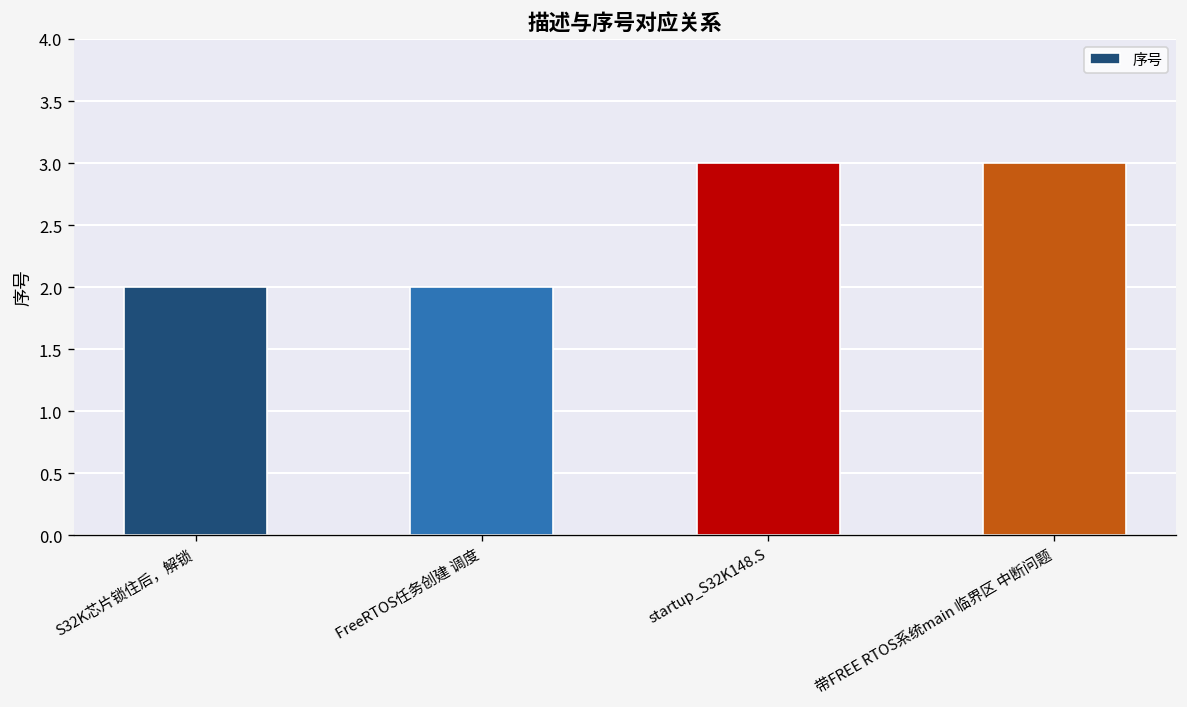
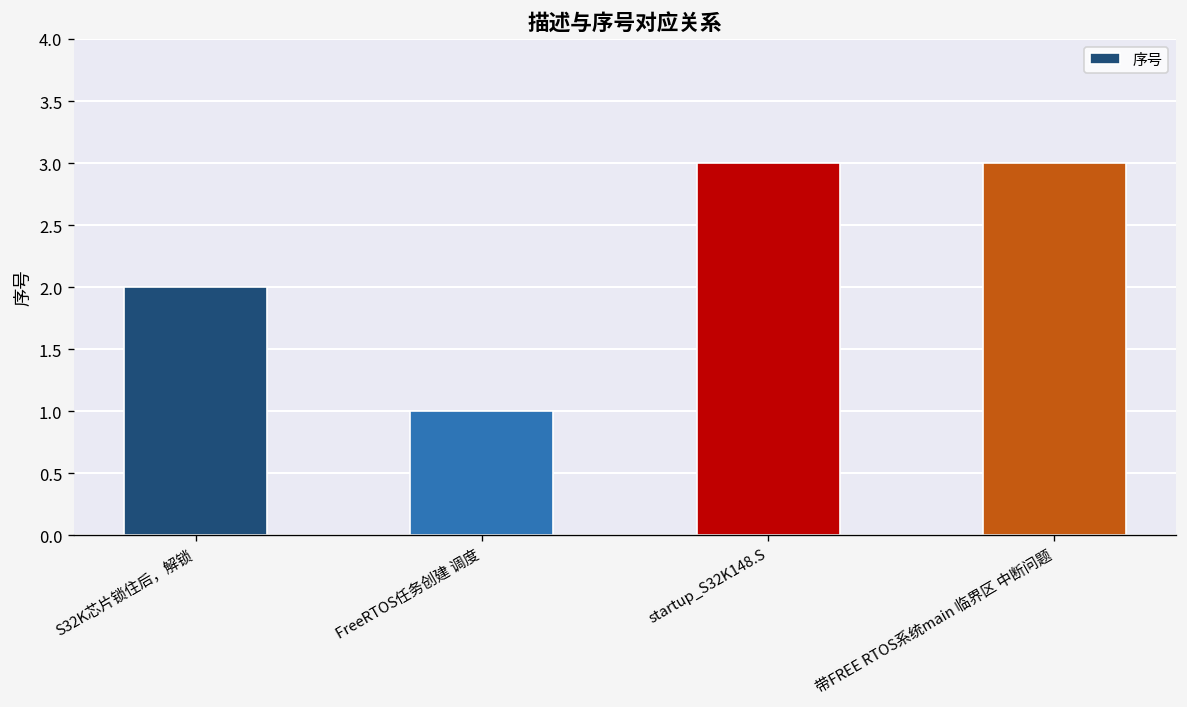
  {
    "S32K芯片锁住后，解锁": 2,
-   "FreeRTOS任务创建 调度": 2,
+   "FreeRTOS任务创建 调度": 1,
    "startup_S32K148.S": 3,
    "带FREE RTOS系统main 临界区 中断问题": 3
  }
